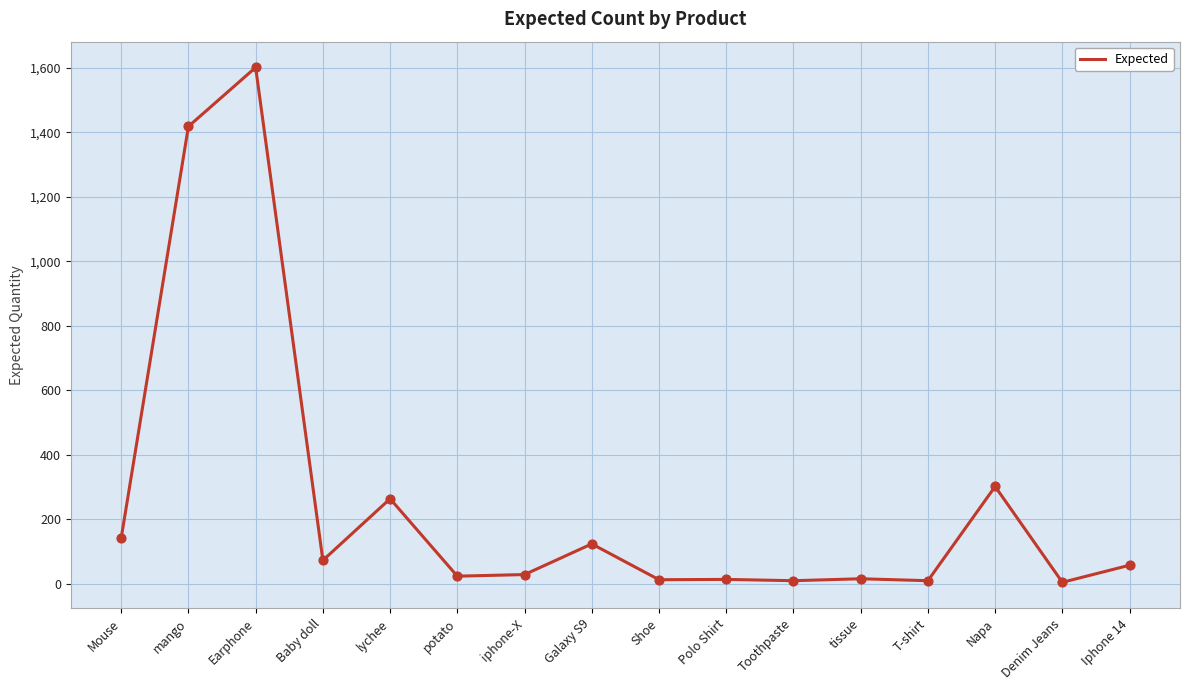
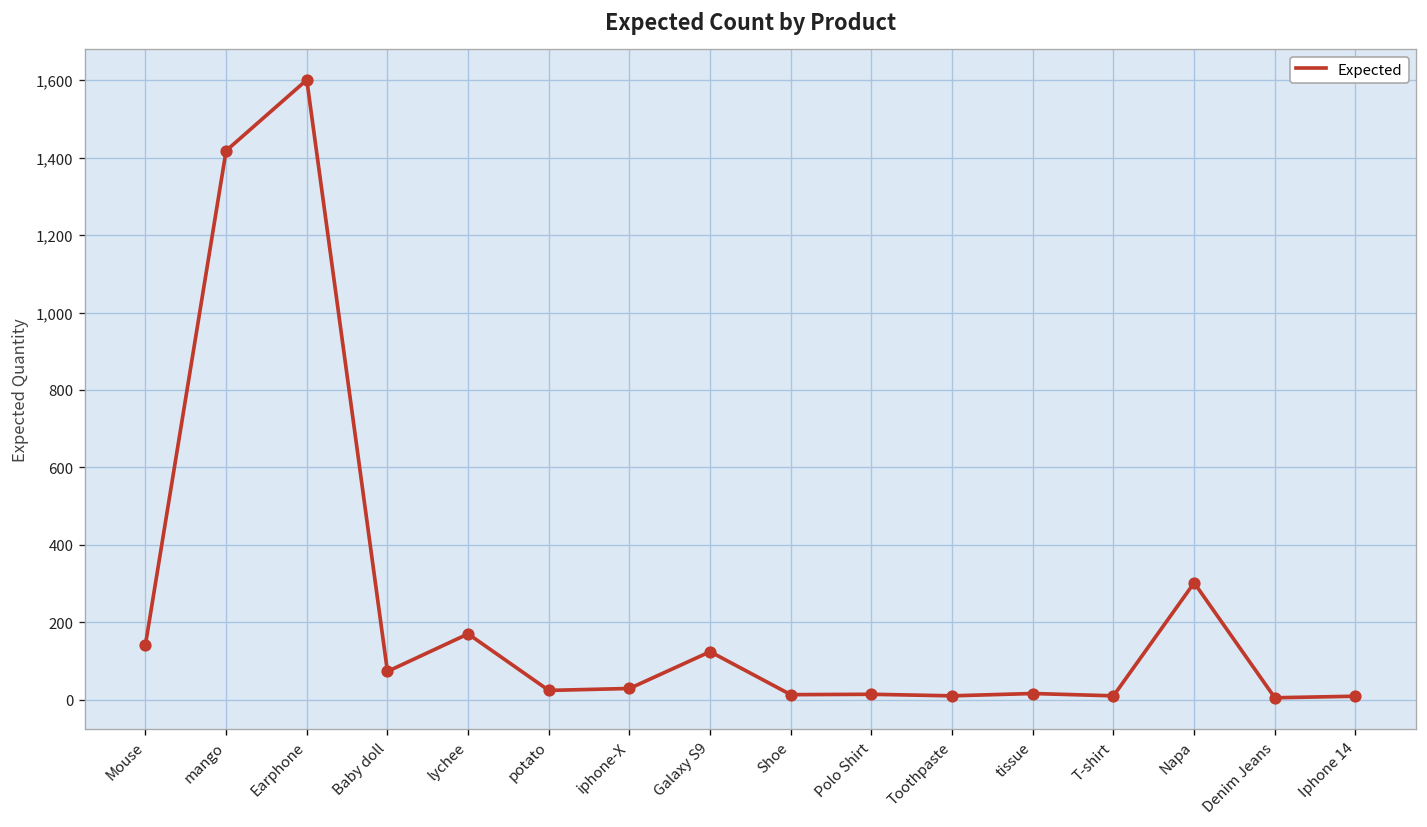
  {
    "Mouse": "140",
    "mango": "1,420",
    "Earphone": "1,600",
    "Baby doll": "70",
-   "lychee": "260",
+   "lychee": "170",
    "potato": "20",
    "iphone-X": "30",
    "Galaxy S9": "120",
    "Shoe": "10",
    "Polo Shirt": "10",
    "Toothpaste": "10",
    "tissue": "20",
    "T-shirt": "10",
    "Napa": "300",
    "Denim Jeans": "10",
-   "Iphone 14": "60"
+   "Iphone 14": "10"
  }
